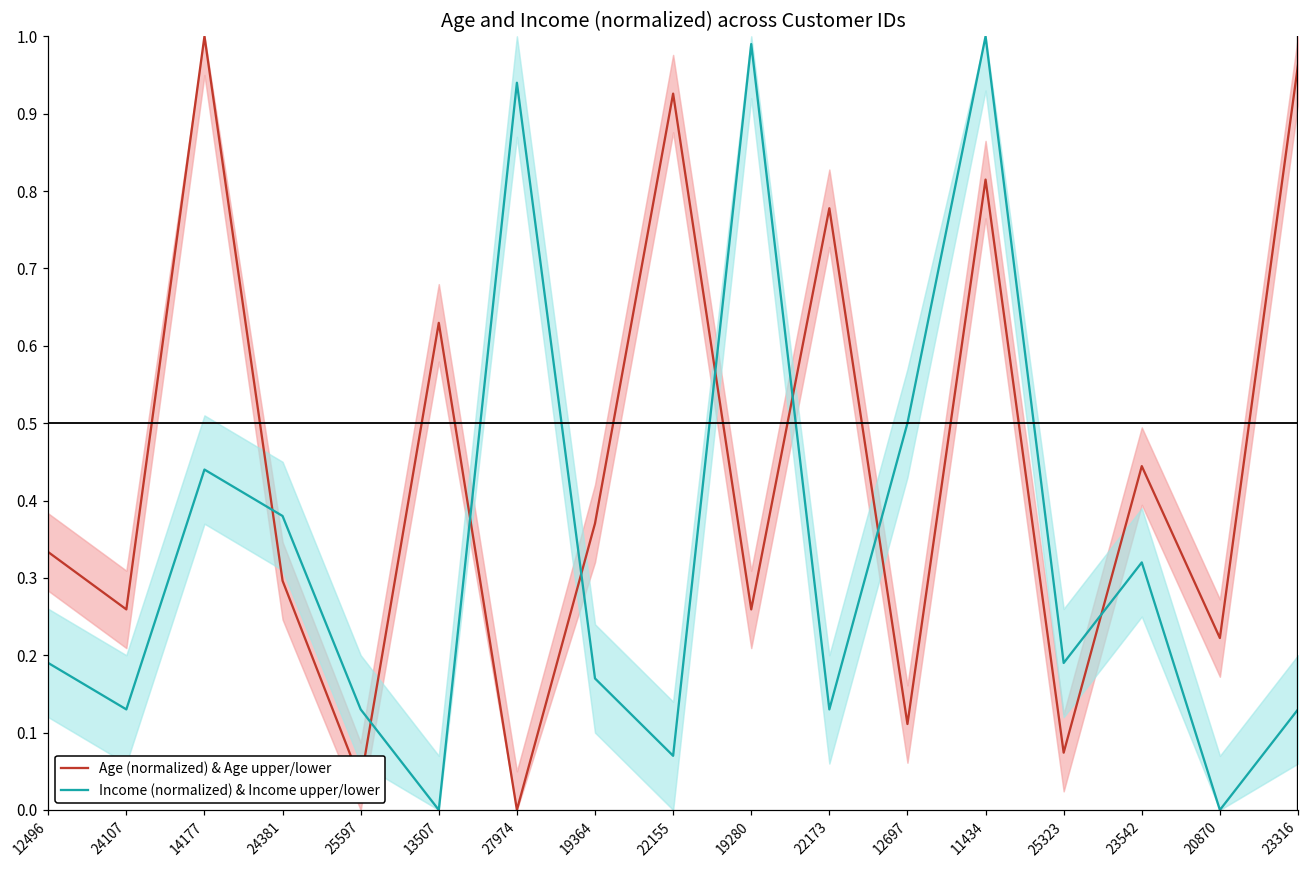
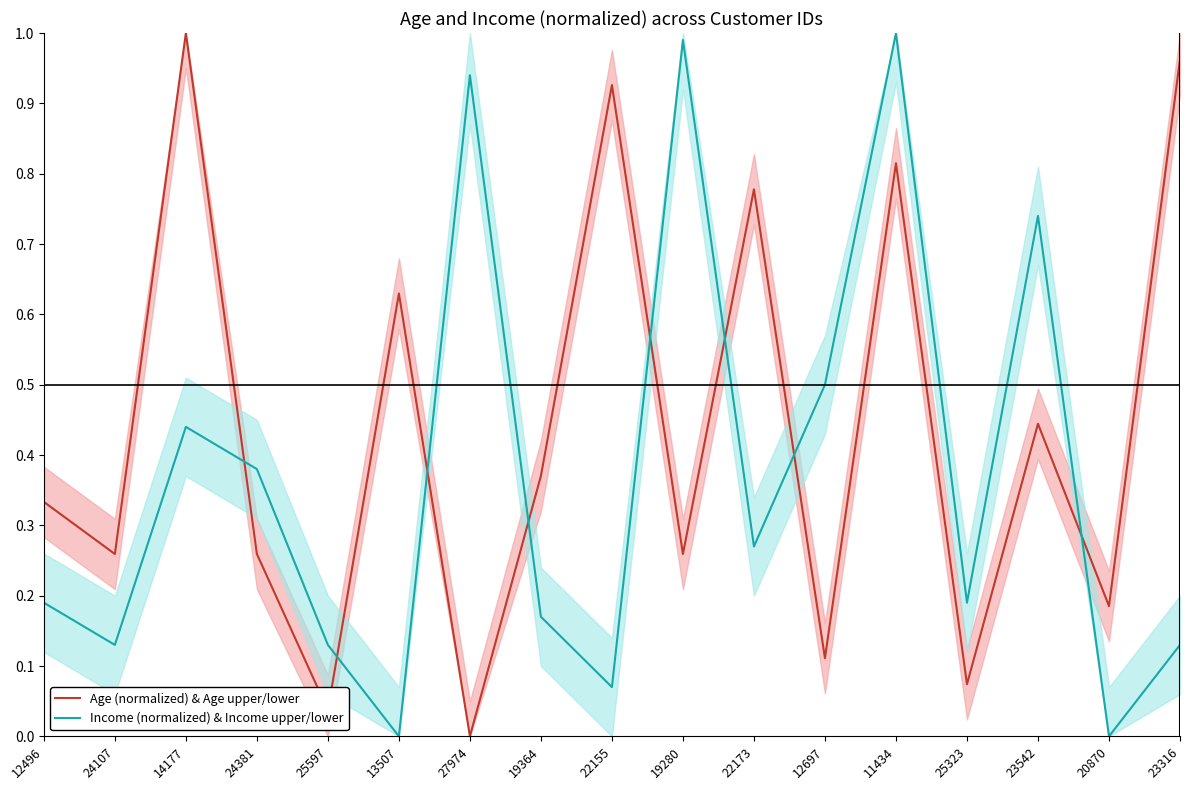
  {
    "Age (normalized) & Age upper/lower": {
      "12496": 0.33,
      "24107": 0.26,
-     "24381": 0.30,
+     "24381": 0.26,
      "13507": 0.63,
      "27974": 0.00,
      "19364": 0.37,
      "22155": 0.93,
      "19280": 0.26,
      "22173": 0.78,
      "12697": 0.11,
      "11434": 0.81,
      "25323": 0.07,
      "23542": 0.44,
-     "20870": 0.22,
+     "20870": 0.19,
      "23316": 0.96
    },
    "Income (normalized) & Income upper/lower": {
      "12496": 0.19,
      "24107": 0.13,
      "14177": 0.44,
      "24381": 0.38,
      "25597": 0.13,
      "13507": 0.00,
      "27974": 0.94,
      "19364": 0.17,
      "22155": 0.07,
      "19280": 0.99,
-     "22173": 0.13,
+     "22173": 0.27,
      "12697": 0.50,
      "25323": 0.19,
-     "23542": 0.32,
+     "23542": 0.74,
      "20870": 0.00,
      "23316": 0.13
    }
  }
